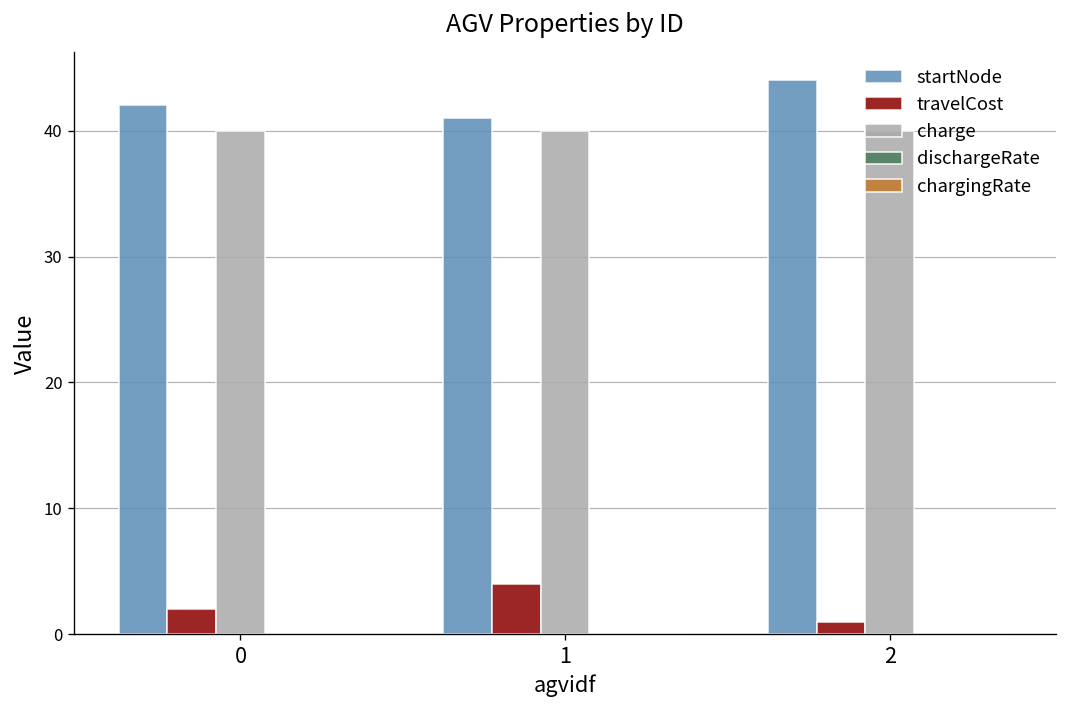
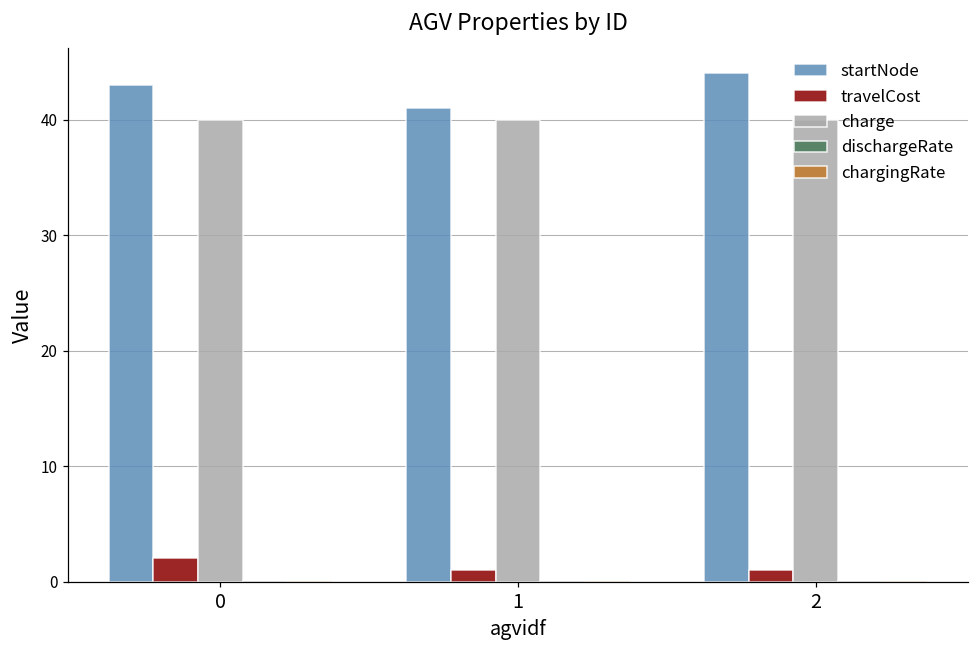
  {
    "startNode": {
-     "0": 42,
+     "0": 43,
      "1": 41,
      "2": 44
    },
    "travelCost": {
      "0": 2,
-     "1": 4,
+     "1": 1,
      "2": 1
    },
    "charge": {
      "0": 40,
      "1": 40,
      "2": 40
    }
  }
